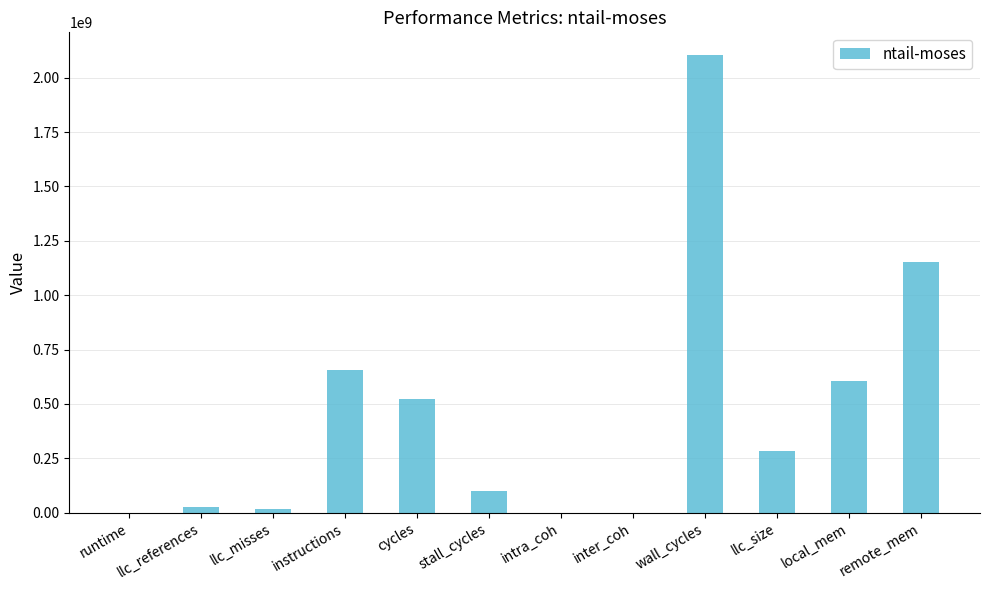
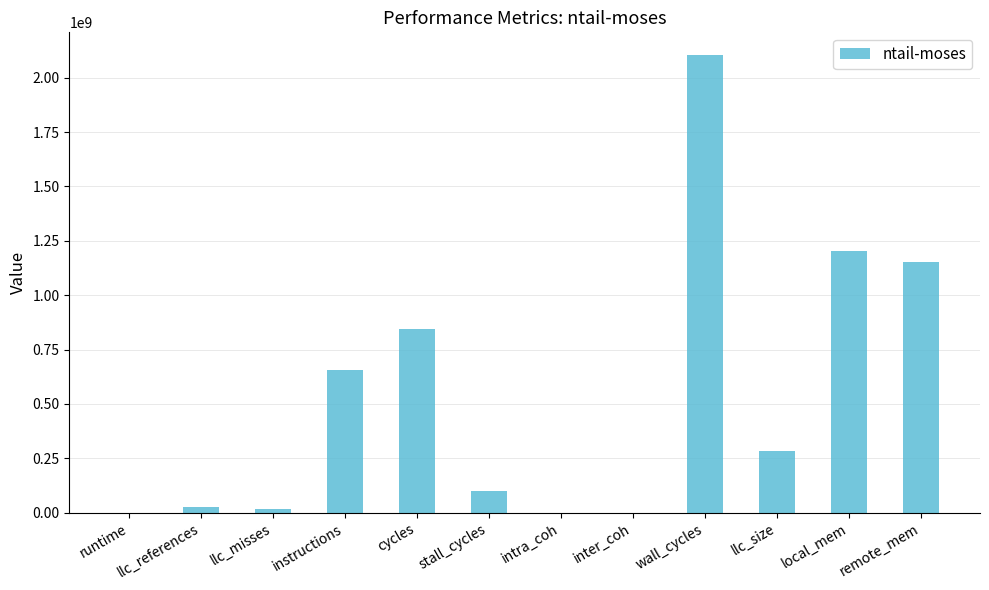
  {
    "llc_references": 30000000,
    "llc_misses": 20000000,
    "instructions": 660000000,
-   "cycles": 520000000,
+   "cycles": 840000000,
    "stall_cycles": 100000000,
    "wall_cycles": 2100000000,
    "llc_size": 280000000,
-   "local_mem": 610000000,
+   "local_mem": 1200000000,
    "remote_mem": 1150000000
  }
